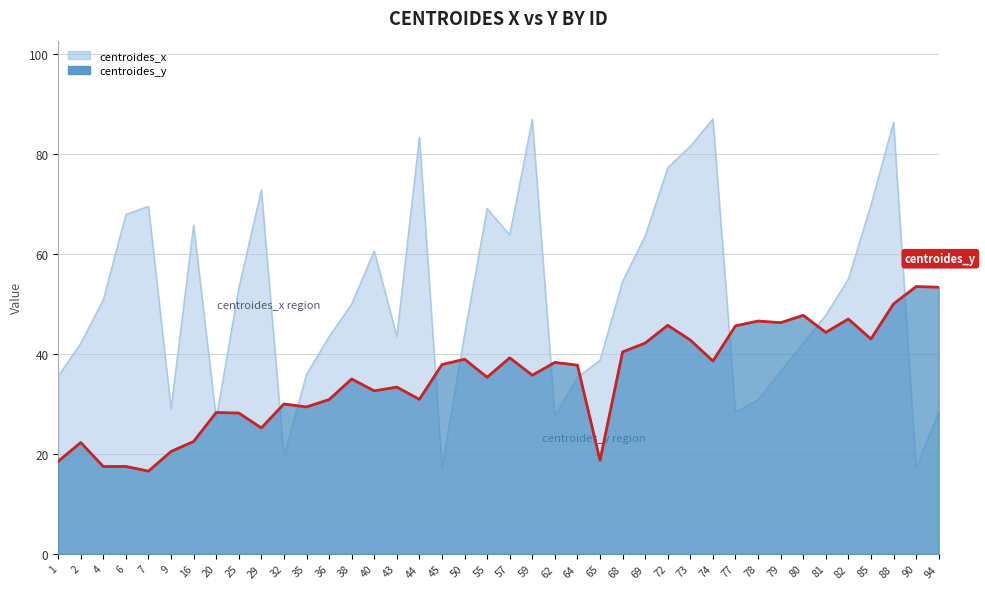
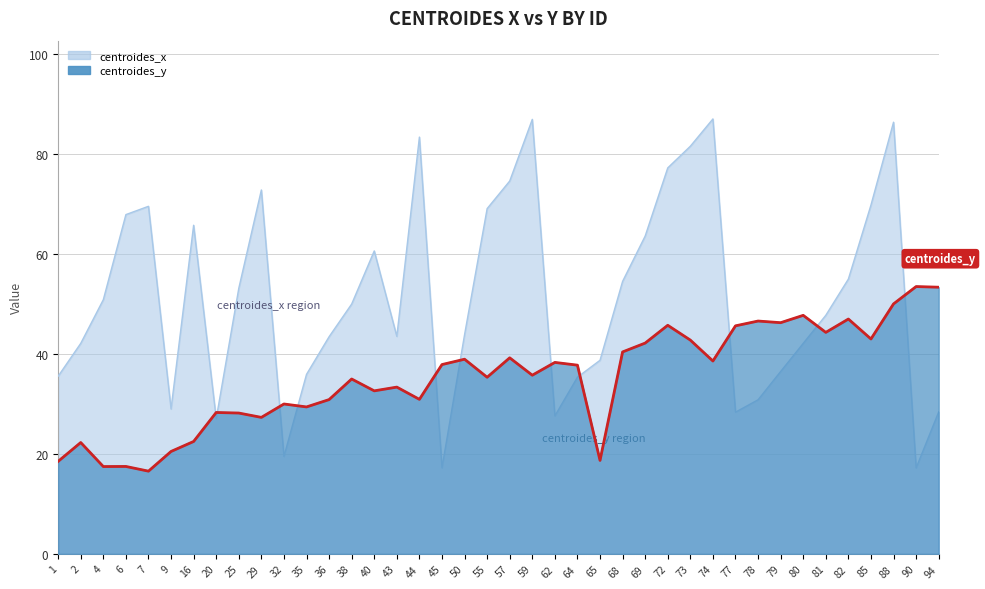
  {
    "centroides_x": {
      "1": 36,
      "2": 42,
      "4": 51,
      "6": 68,
      "7": 70,
      "9": 29,
      "16": 66,
      "20": 27,
      "25": 53,
      "29": 73,
      "32": 20,
      "35": 36,
      "36": 43,
      "38": 50,
      "40": 61,
      "43": 44,
      "44": 83,
      "45": 17,
      "50": 44,
      "55": 69,
-     "57": 64,
+     "57": 75,
      "59": 87,
      "62": 28,
      "64": 35,
      "65": 39,
      "68": 55,
      "69": 64,
      "72": 77,
      "73": 82,
      "74": 87,
      "77": 28,
      "78": 31,
      "79": 37,
      "80": 42,
      "81": 48,
      "82": 55,
      "85": 70,
      "88": 86,
      "90": 17,
      "94": 28
    },
    "centroides_y": {
      "1": 19,
      "2": 22,
      "4": 17,
      "6": 18,
      "7": 17,
      "9": 21,
      "16": 23,
      "20": 28,
      "25": 28,
-     "29": 25,
+     "29": 27,
      "32": 30,
      "35": 29,
      "36": 31,
      "38": 35,
      "40": 33,
      "43": 33,
      "44": 31,
      "45": 38,
      "50": 39,
      "55": 35,
      "57": 39,
      "59": 36,
      "62": 38,
      "64": 38,
      "65": 19,
      "68": 40,
      "69": 42,
      "72": 46,
      "73": 43,
      "74": 39,
      "77": 46,
      "78": 47,
      "79": 46,
      "80": 48,
      "81": 44,
      "82": 47,
      "85": 43,
      "88": 50,
      "90": 54,
      "94": 53
    }
  }
